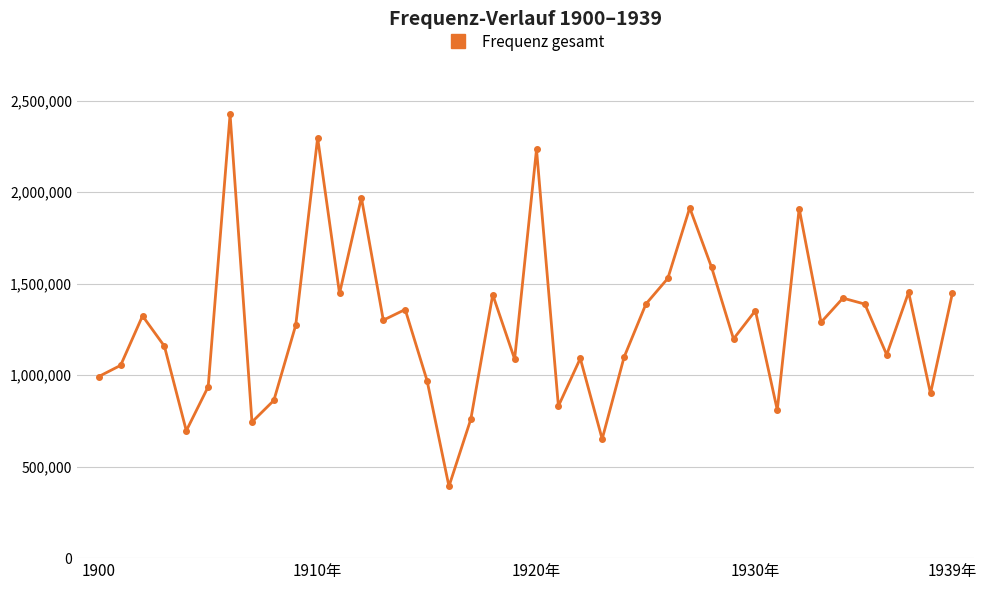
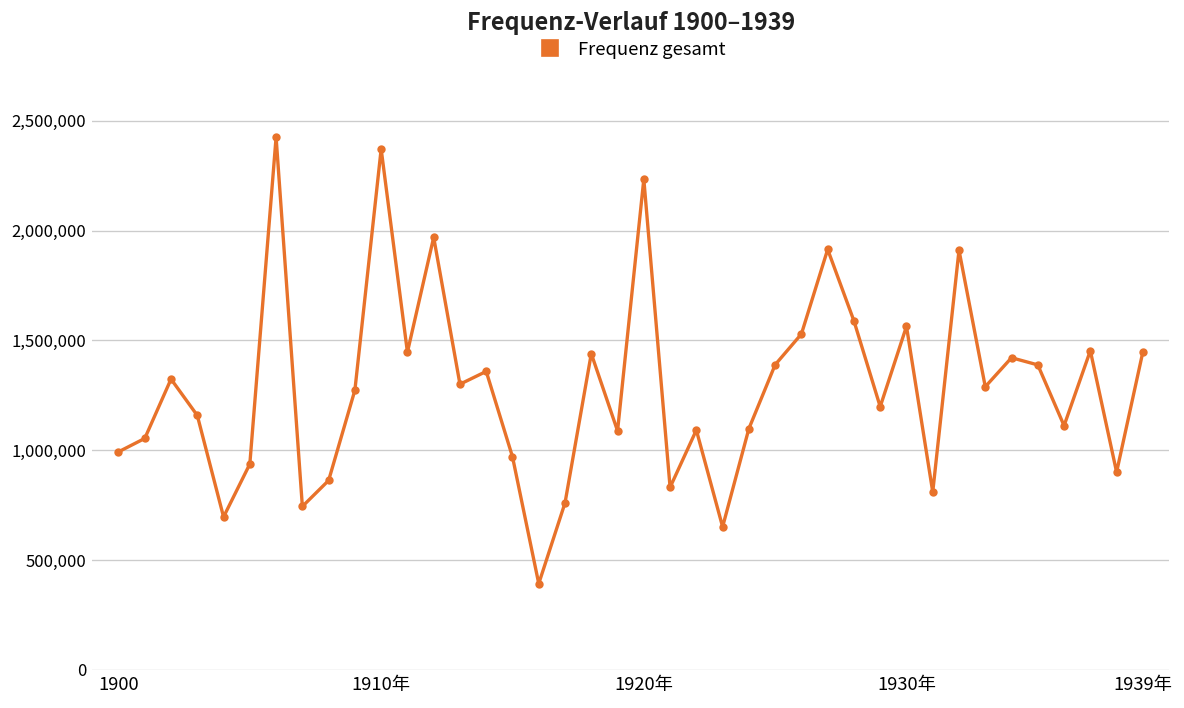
  {
    "1900": "990,000",
-   "1910年": "2,300,000",
+   "1910年": "2,370,000",
    "1920年": "2,230,000",
-   "1930年": "1,350,000",
+   "1930年": "1,560,000",
    "1939年": "1,450,000"
  }
